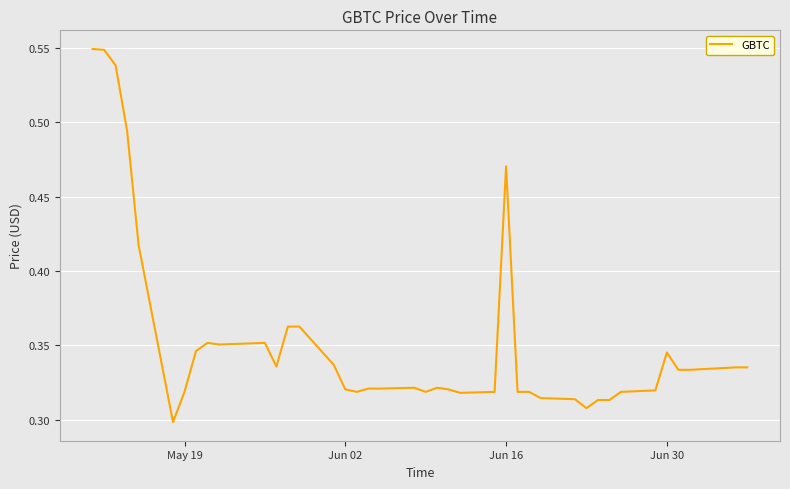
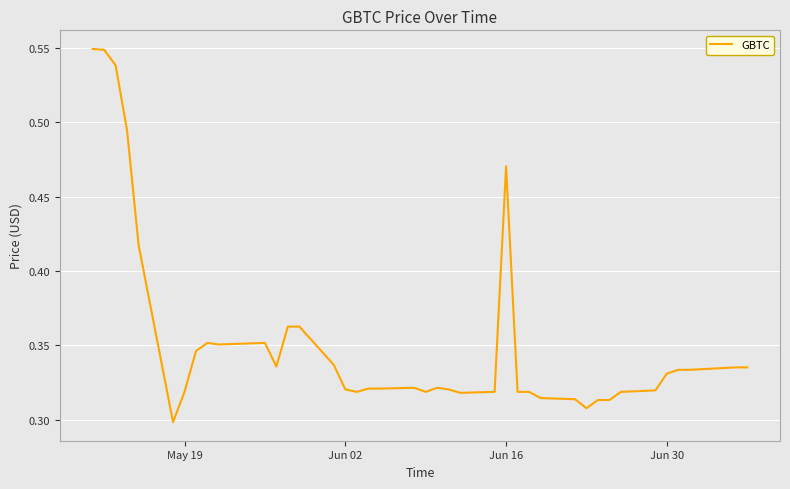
  {
    "May 19": 0.319,
    "Jun 02": 0.320,
    "Jun 16": 0.470,
-   "Jun 30": 0.345
+   "Jun 30": 0.331
  }
